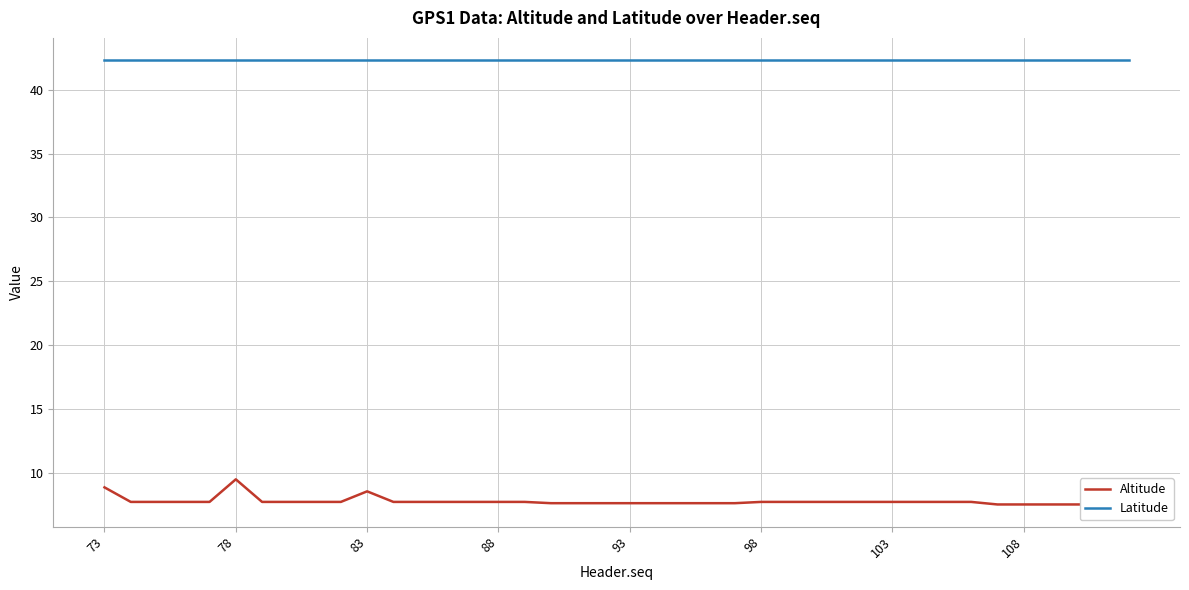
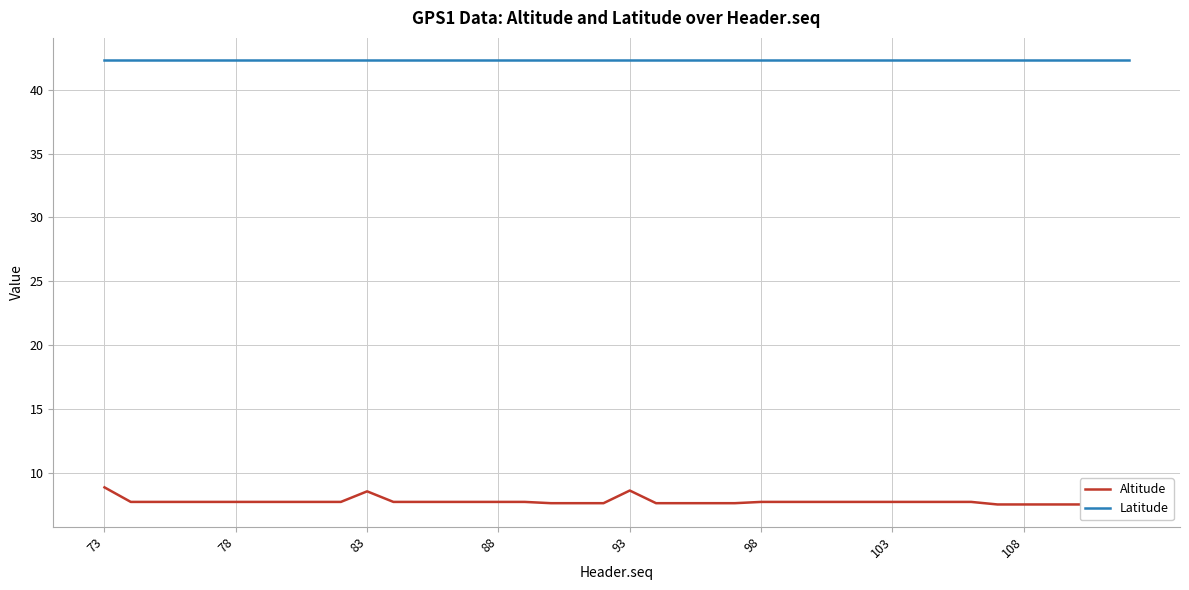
  {
    "Altitude": {
      "73": 8.8,
-     "78": 9.5,
+     "78": 7.7,
      "83": 8.5,
      "88": 7.7,
-     "93": 7.6,
+     "93": 8.6,
      "98": 7.7,
      "103": 7.7,
      "108": 7.5
    },
    "Latitude": {
      "73": 42.3,
      "78": 42.3,
      "83": 42.3,
      "88": 42.3,
      "93": 42.3,
      "98": 42.3,
      "103": 42.3,
      "108": 42.3
    }
  }
